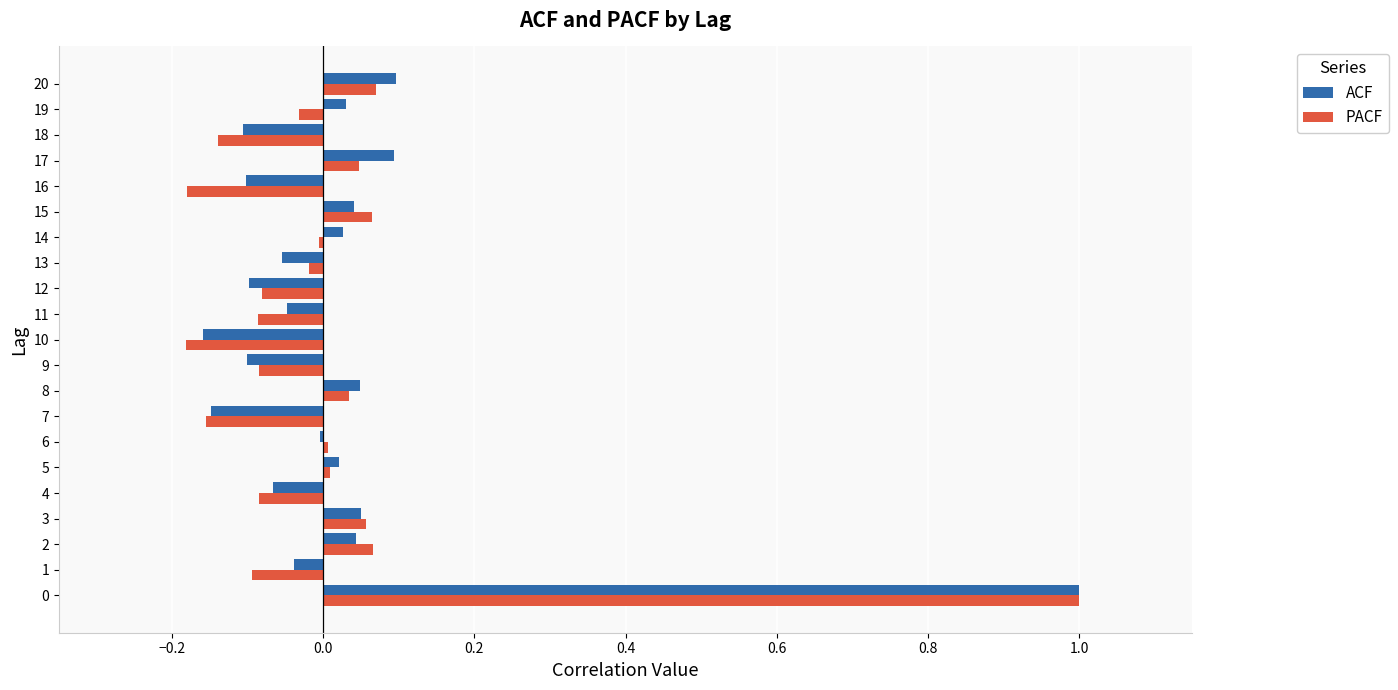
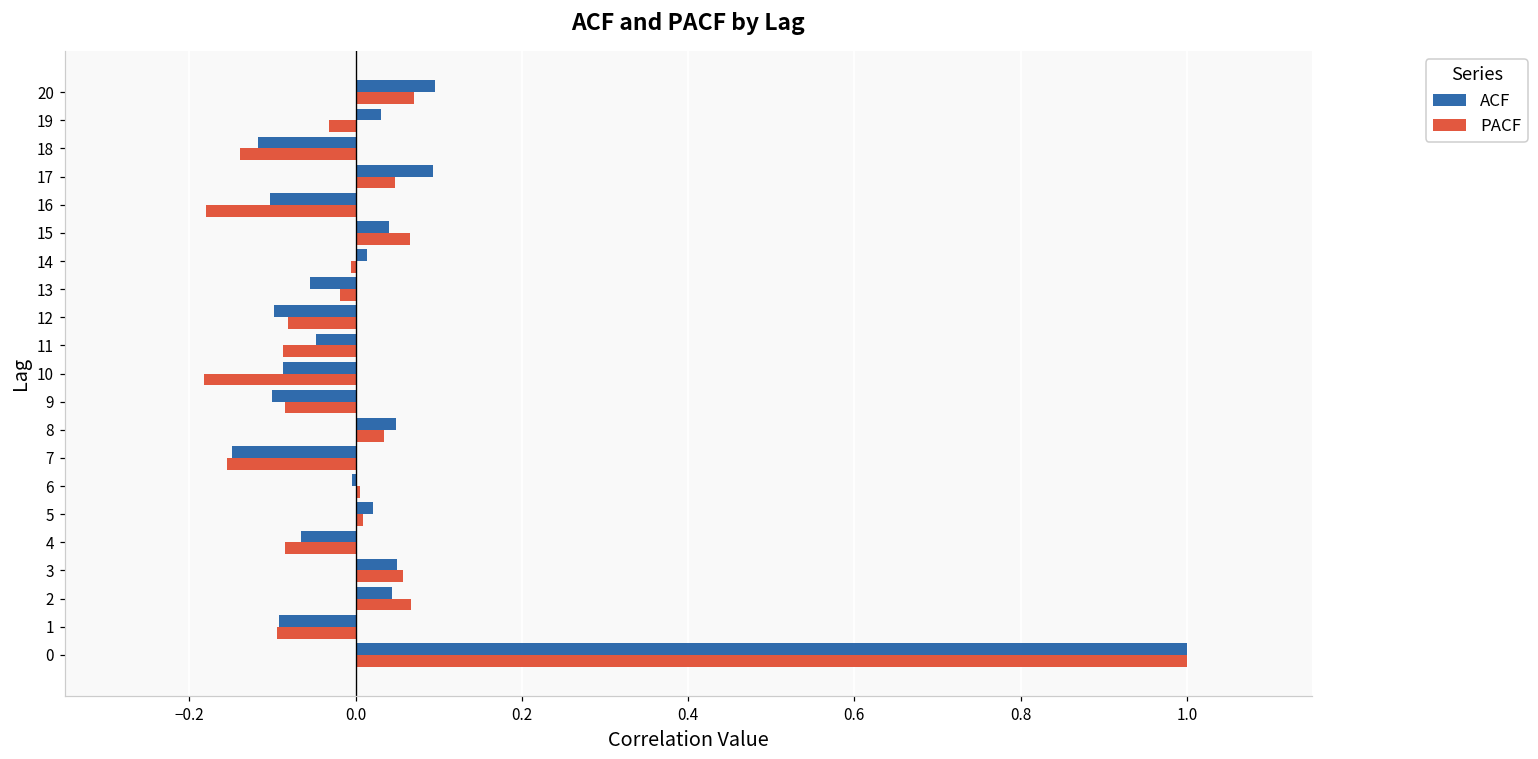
  {
    "ACF": {
      "20": 0.10,
      "19": 0.03,
-     "18": -0.11,
+     "18": -0.12,
      "17": 0.09,
      "16": -0.10,
      "15": 0.04,
-     "14": 0.03,
+     "14": 0.01,
      "13": -0.05,
      "12": -0.10,
      "11": -0.05,
-     "10": -0.16,
+     "10": -0.09,
      "9": -0.10,
      "8": 0.05,
      "7": -0.15,
      "6": 0.00,
      "5": 0.02,
      "4": -0.07,
      "3": 0.05,
      "2": 0.04,
-     "1": -0.04,
+     "1": -0.09,
      "0": 1.00
    },
    "PACF": {
      "20": 0.07,
      "19": -0.03,
      "18": -0.14,
      "17": 0.05,
      "16": -0.18,
      "15": 0.07,
      "14": -0.01,
      "13": -0.02,
      "12": -0.08,
      "11": -0.09,
      "10": -0.18,
      "9": -0.08,
      "8": 0.03,
      "7": -0.15,
      "6": 0.01,
      "5": 0.01,
      "4": -0.08,
      "3": 0.06,
      "2": 0.07,
      "1": -0.09,
      "0": 1.00
    }
  }
